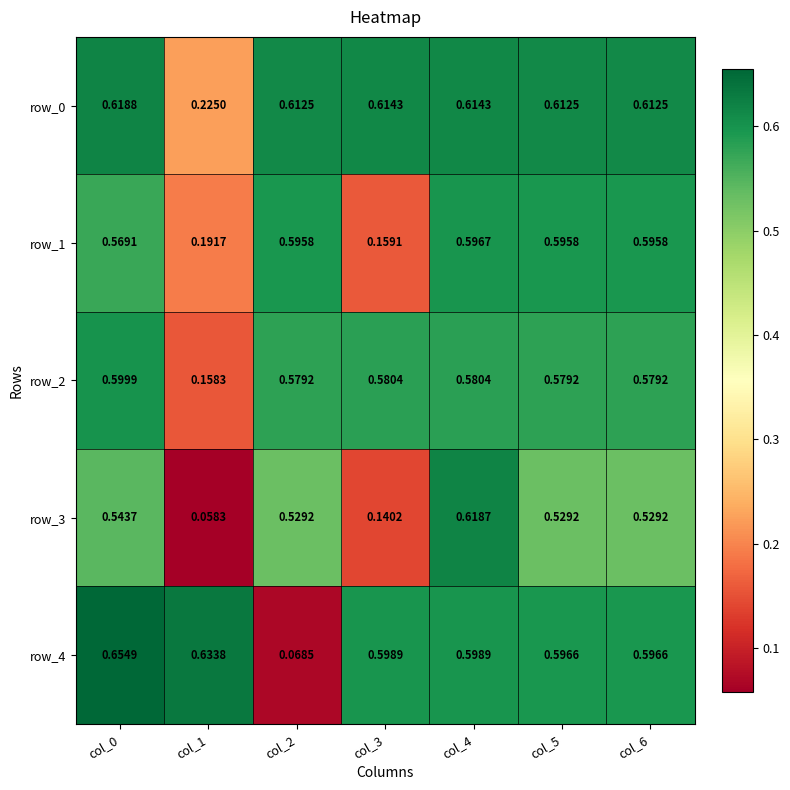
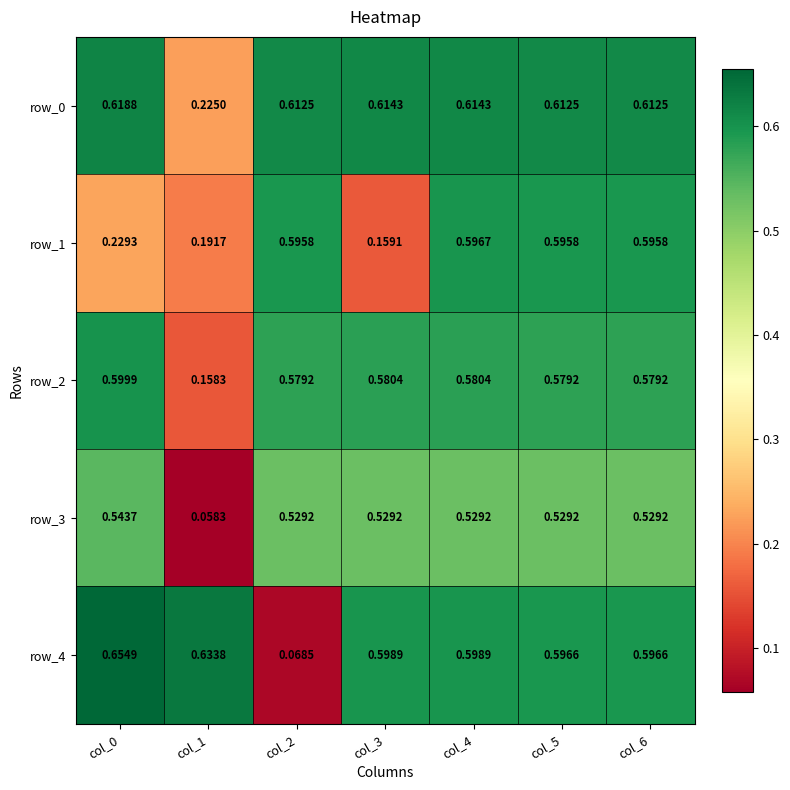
  {
    "row_0": {
      "col_0": 0.6188,
      "col_1": 0.2250,
      "col_2": 0.6125,
      "col_3": 0.6143,
      "col_4": 0.6143,
      "col_5": 0.6125,
      "col_6": 0.6125
    },
    "row_1": {
-     "col_0": 0.5691,
+     "col_0": 0.2293,
      "col_1": 0.1917,
      "col_2": 0.5958,
      "col_3": 0.1591,
      "col_4": 0.5967,
      "col_5": 0.5958,
      "col_6": 0.5958
    },
    "row_2": {
      "col_0": 0.5999,
      "col_1": 0.1583,
      "col_2": 0.5792,
      "col_3": 0.5804,
      "col_4": 0.5804,
      "col_5": 0.5792,
      "col_6": 0.5792
    },
    "row_3": {
      "col_0": 0.5437,
      "col_1": 0.0583,
      "col_2": 0.5292,
-     "col_3": 0.1402,
-     "col_4": 0.6187,
+     "col_3": 0.5292,
+     "col_4": 0.5292,
      "col_5": 0.5292,
      "col_6": 0.5292
    },
    "row_4": {
      "col_0": 0.6549,
      "col_1": 0.6338,
      "col_2": 0.0685,
      "col_3": 0.5989,
      "col_4": 0.5989,
      "col_5": 0.5966,
      "col_6": 0.5966
    }
  }
